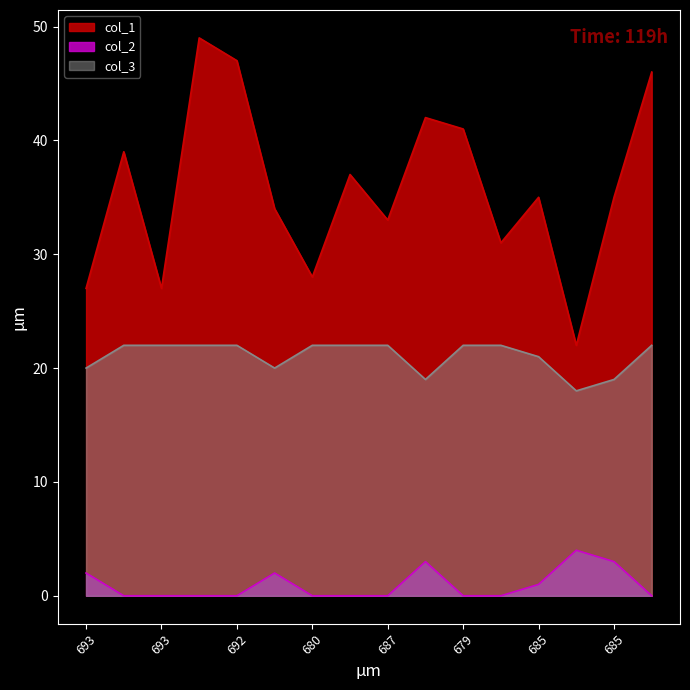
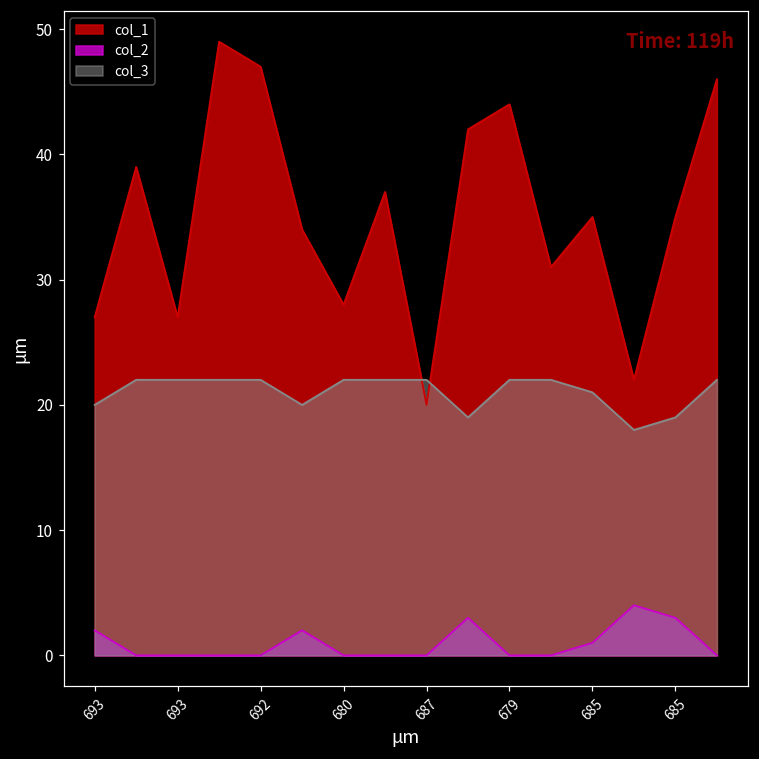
  {
    "col_1": {
      "692": 47,
      "680": 28,
-     "687": 33,
-     "679": 41
+     "687": 20,
+     "679": 44
    },
    "col_2": {
      "692": 0,
      "680": 0,
      "687": 0,
      "679": 0
    },
    "col_3": {
      "692": 22,
      "680": 22,
      "687": 22,
      "679": 22
    }
  }
